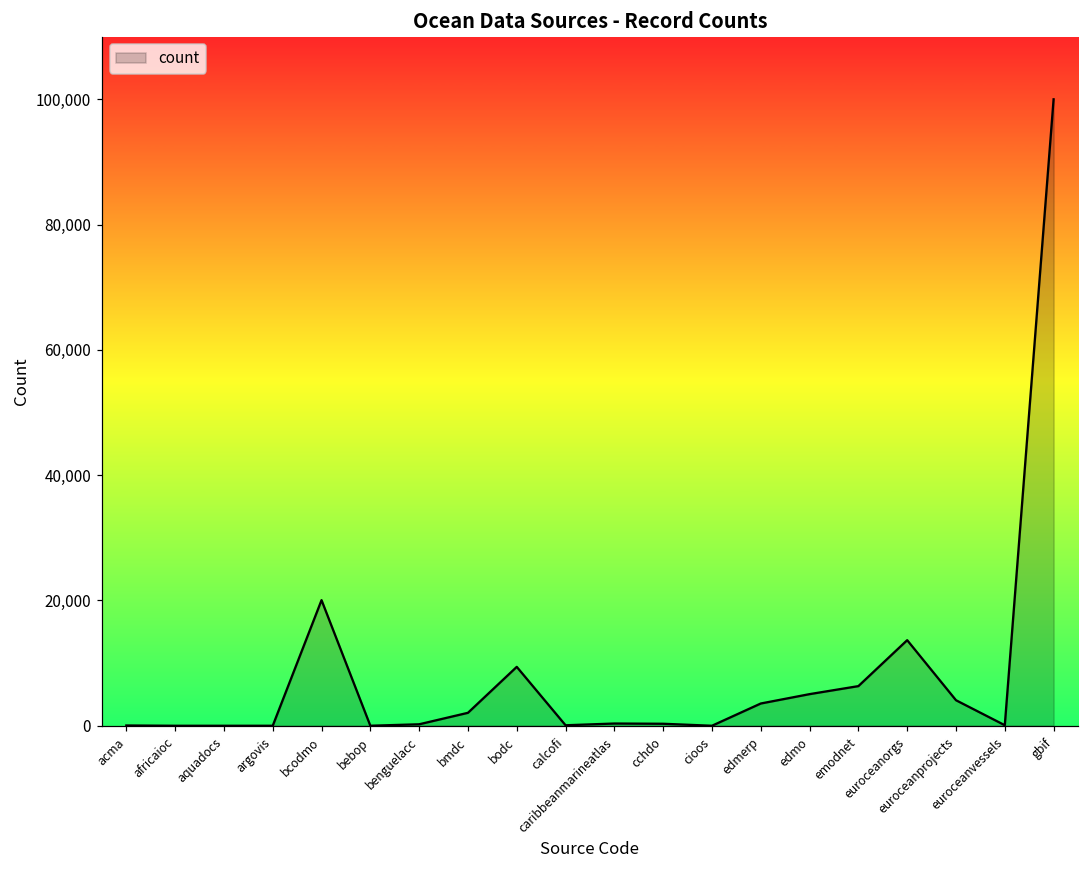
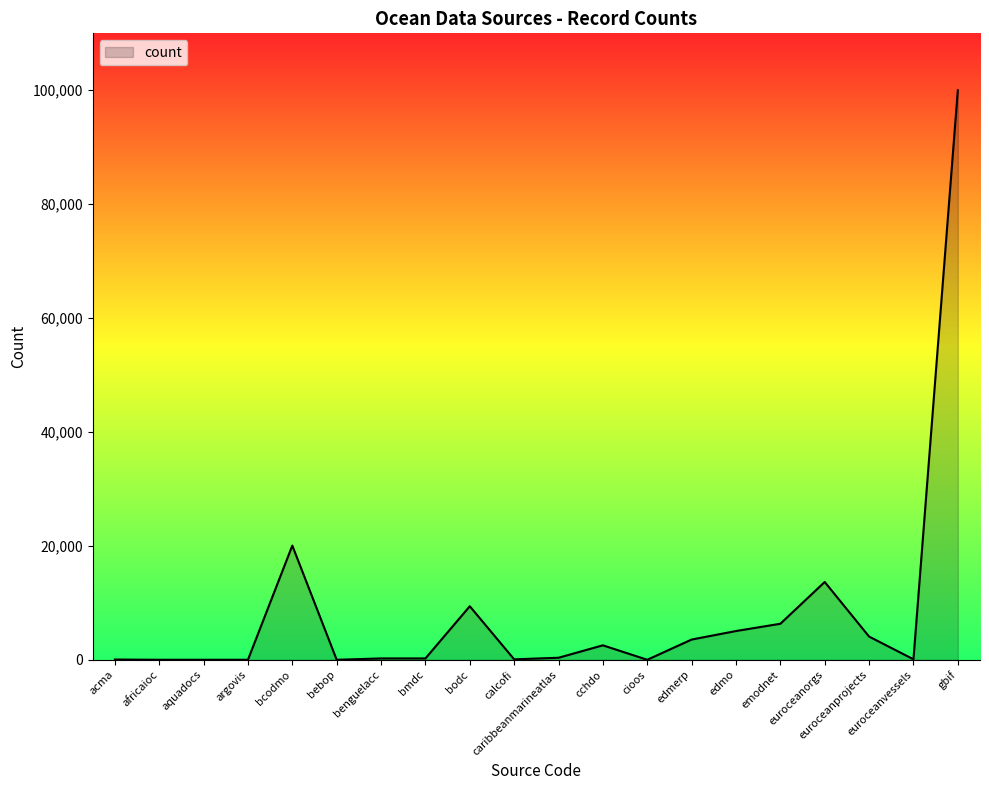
  {
    "acma": "0",
    "africaioc": "0",
    "aquadocs": "0",
    "argovis": "0",
    "bcodmo": "20,000",
    "bebop": "0",
    "benguelacc": "0",
-   "bmdc": "2,000",
+   "bmdc": "0",
    "bodc": "9,000",
    "calcofi": "0",
    "caribbeanmarineatlas": "0",
-   "cchdo": "0",
+   "cchdo": "3,000",
    "cioos": "0",
    "edmerp": "4,000",
    "edmo": "5,000",
    "emodnet": "6,000",
    "euroceanorgs": "14,000",
    "euroceanprojects": "4,000",
    "euroceanvessels": "0",
    "gbif": "100,000"
  }
